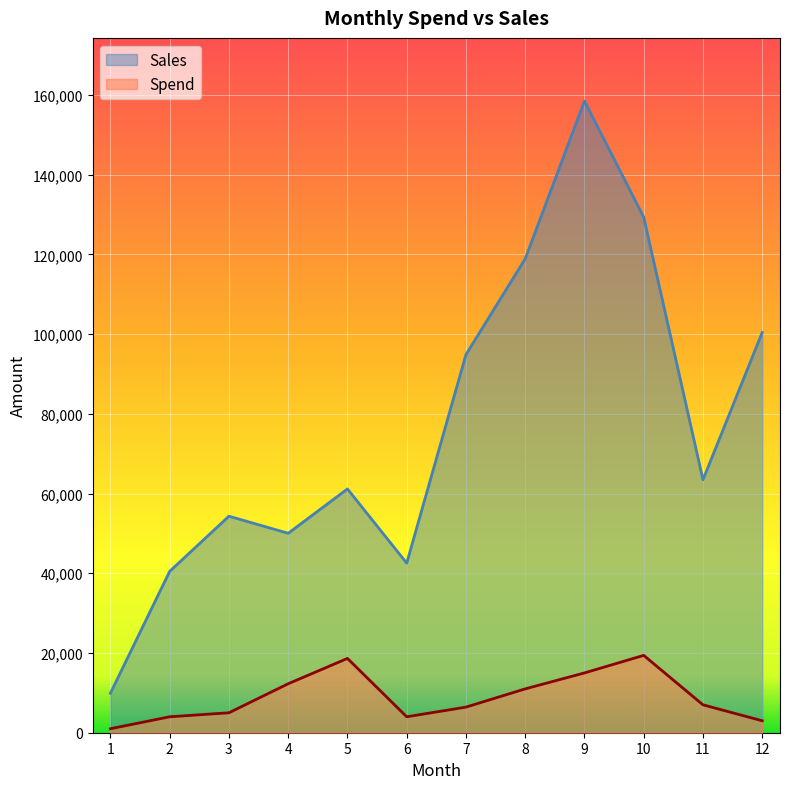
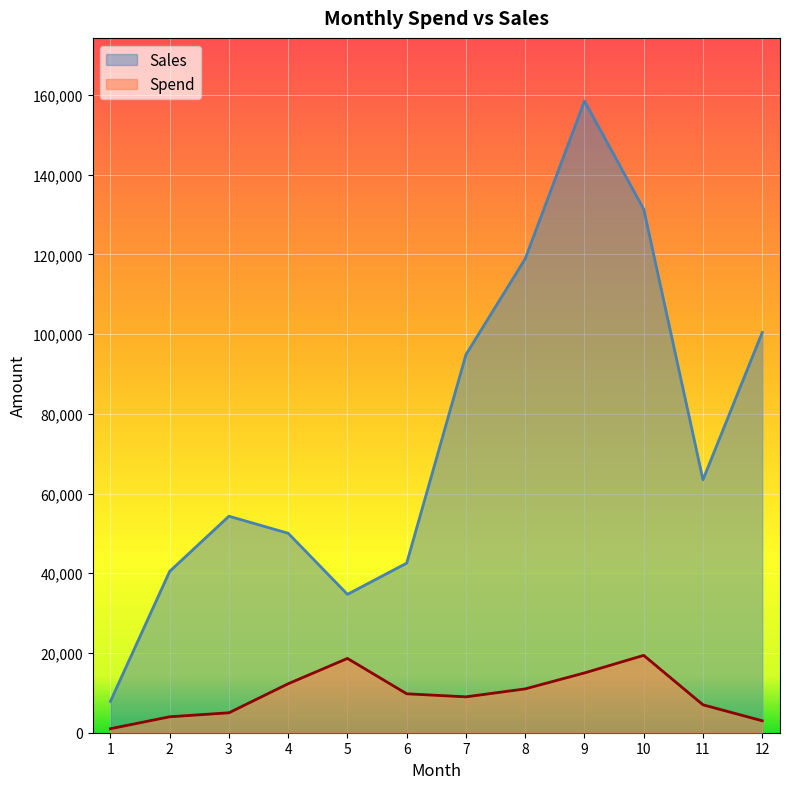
  {
    "Sales": {
-     "1": "10,000",
+     "1": "8,000",
      "2": "40,000",
      "3": "54,000",
      "4": "50,000",
-     "5": "61,000",
+     "5": "35,000",
      "6": "43,000",
      "7": "95,000",
      "8": "119,000",
      "9": "158,000",
-     "10": "129,000",
+     "10": "131,000",
      "11": "63,000",
      "12": "100,000"
    },
    "Spend": {
      "1": "1,000",
      "2": "4,000",
      "3": "5,000",
      "4": "12,000",
      "5": "19,000",
-     "6": "4,000",
-     "7": "6,000",
+     "6": "10,000",
+     "7": "9,000",
      "8": "11,000",
      "9": "15,000",
      "10": "19,000",
      "11": "7,000",
      "12": "3,000"
    }
  }
